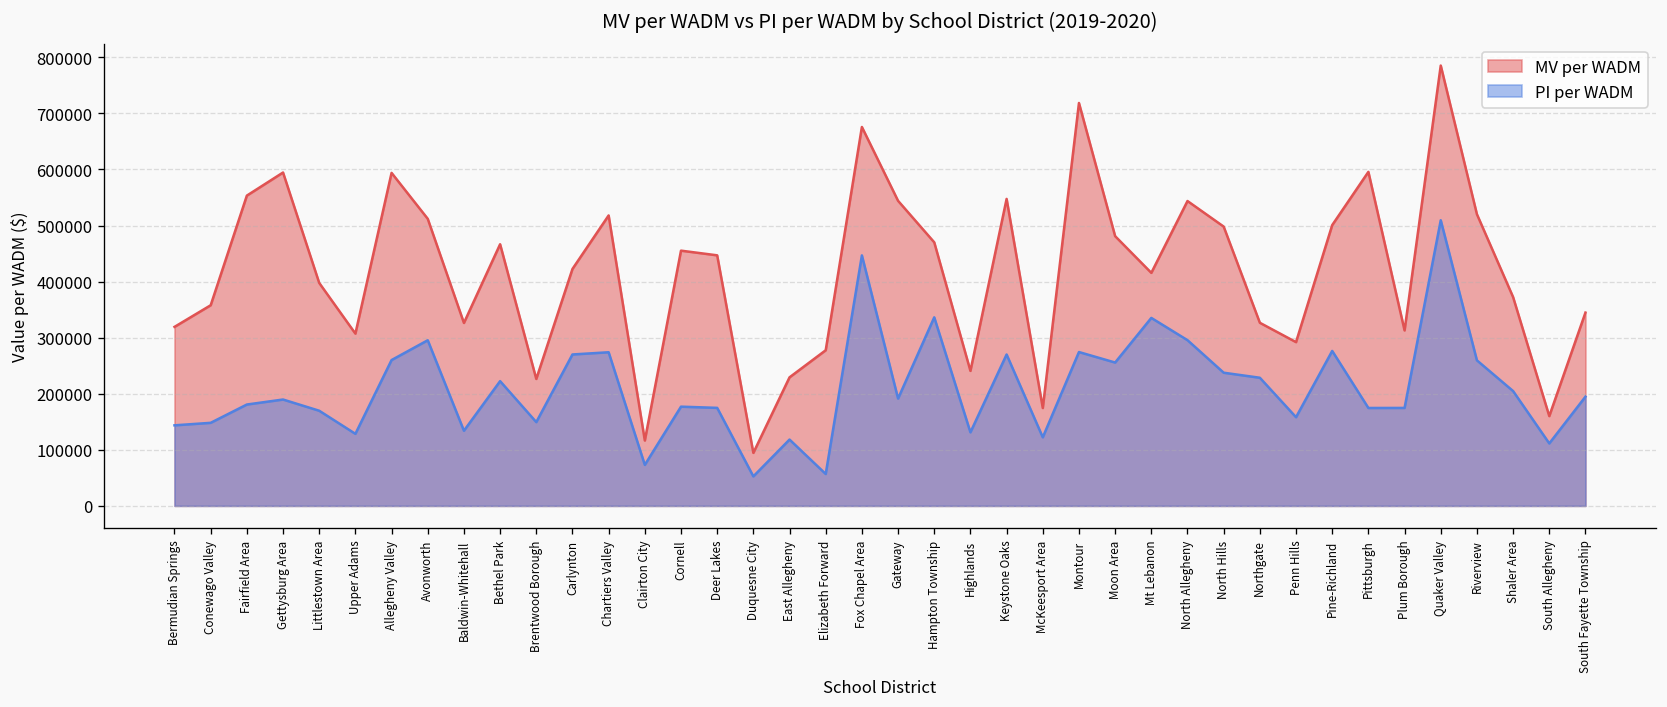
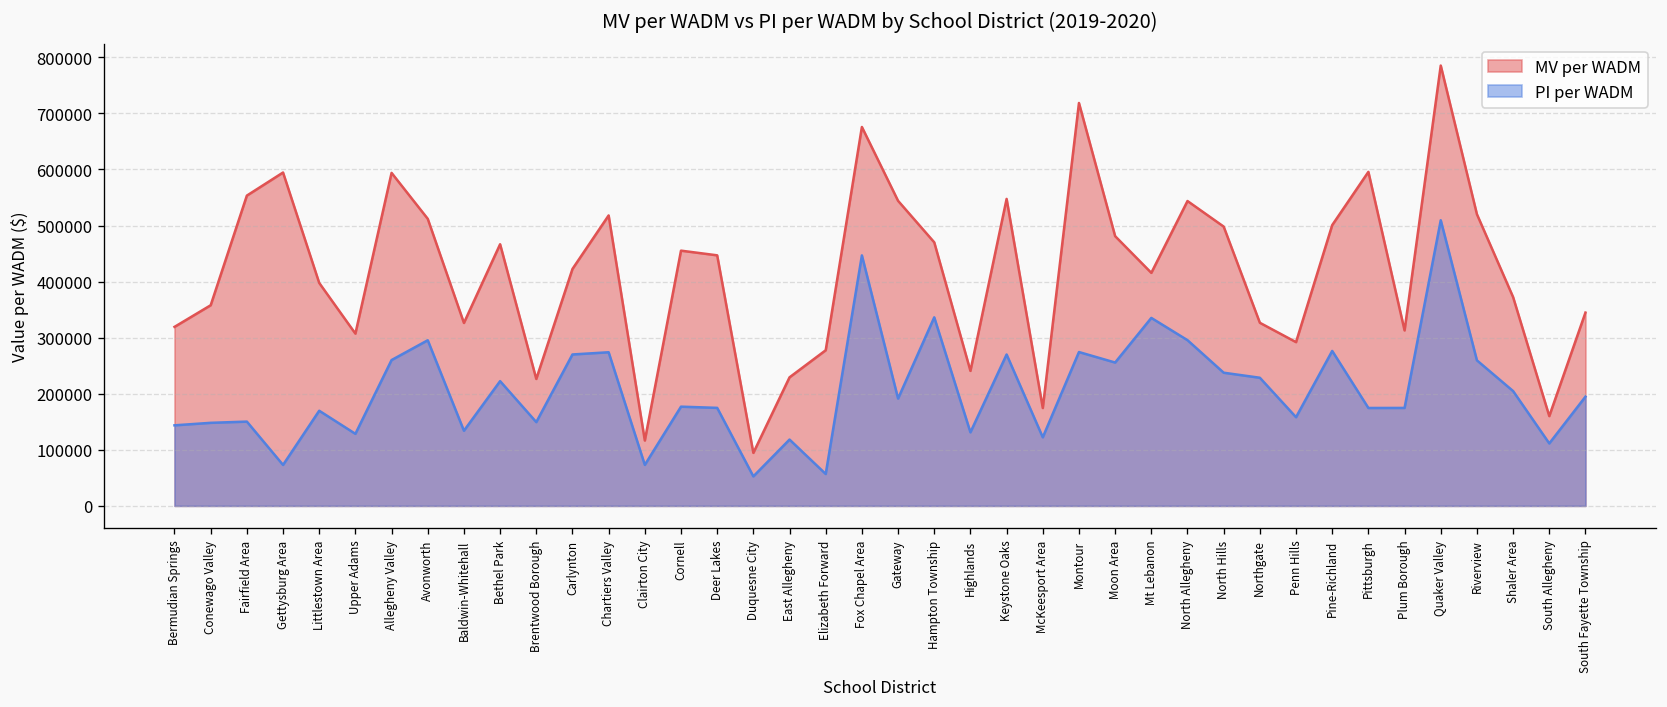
  {
    "MV per WADM": {
      "Bermudian Springs": 320000,
      "Conewago Valley": 360000,
      "Fairfield Area": 550000,
      "Gettysburg Area": 590000,
      "Littlestown Area": 400000,
      "Upper Adams": 310000,
      "Allegheny Valley": 590000,
      "Avonworth": 510000,
      "Baldwin-Whitehall": 330000,
      "Bethel Park": 470000,
      "Brentwood Borough": 230000,
      "Carlynton": 420000,
      "Chartiers Valley": 520000,
      "Clairton City": 120000,
      "Cornell": 460000,
      "Deer Lakes": 450000,
      "Duquesne City": 90000,
      "East Allegheny": 230000,
      "Elizabeth Forward": 280000,
      "Fox Chapel Area": 680000,
      "Gateway": 540000,
      "Hampton Township": 470000,
      "Highlands": 240000,
      "Keystone Oaks": 550000,
      "McKeesport Area": 170000,
      "Montour": 720000,
      "Moon Area": 480000,
      "Mt Lebanon": 420000,
      "North Allegheny": 540000,
      "North Hills": 500000,
      "Northgate": 330000,
      "Penn Hills": 290000,
      "Pine-Richland": 500000,
      "Pittsburgh": 600000,
      "Plum Borough": 310000,
      "Quaker Valley": 790000,
      "Riverview": 520000,
      "Shaler Area": 370000,
      "South Allegheny": 160000,
      "South Fayette Township": 340000
    },
    "PI per WADM": {
      "Bermudian Springs": 140000,
      "Conewago Valley": 150000,
-     "Fairfield Area": 180000,
-     "Gettysburg Area": 190000,
+     "Fairfield Area": 150000,
+     "Gettysburg Area": 70000,
      "Littlestown Area": 170000,
      "Upper Adams": 130000,
      "Allegheny Valley": 260000,
      "Avonworth": 300000,
      "Baldwin-Whitehall": 130000,
      "Bethel Park": 220000,
      "Brentwood Borough": 150000,
      "Carlynton": 270000,
      "Chartiers Valley": 270000,
      "Clairton City": 70000,
      "Cornell": 180000,
      "Deer Lakes": 170000,
      "Duquesne City": 50000,
      "East Allegheny": 120000,
      "Elizabeth Forward": 60000,
      "Fox Chapel Area": 450000,
      "Gateway": 190000,
      "Hampton Township": 340000,
      "Highlands": 130000,
      "Keystone Oaks": 270000,
      "McKeesport Area": 120000,
      "Montour": 270000,
      "Moon Area": 260000,
      "Mt Lebanon": 340000,
      "North Allegheny": 300000,
      "North Hills": 240000,
      "Northgate": 230000,
      "Penn Hills": 160000,
      "Pine-Richland": 280000,
      "Pittsburgh": 170000,
      "Plum Borough": 170000,
      "Quaker Valley": 510000,
      "Riverview": 260000,
      "Shaler Area": 200000,
      "South Allegheny": 110000,
      "South Fayette Township": 190000
    }
  }
